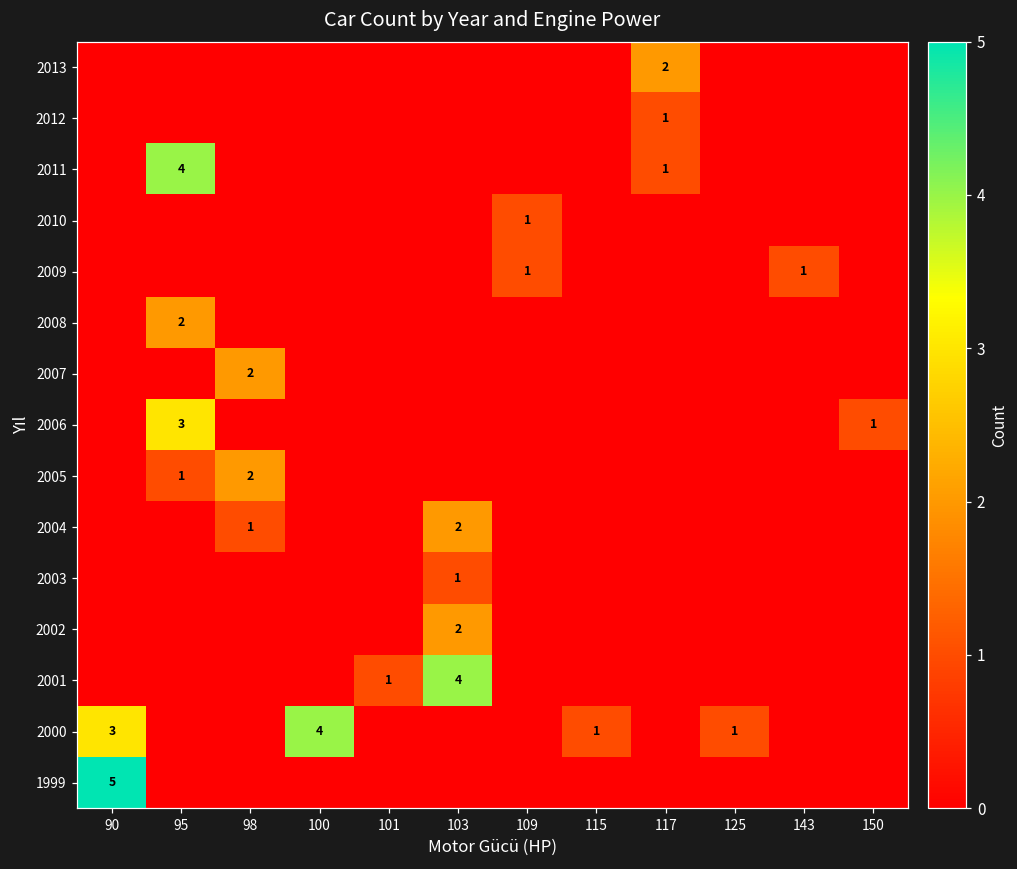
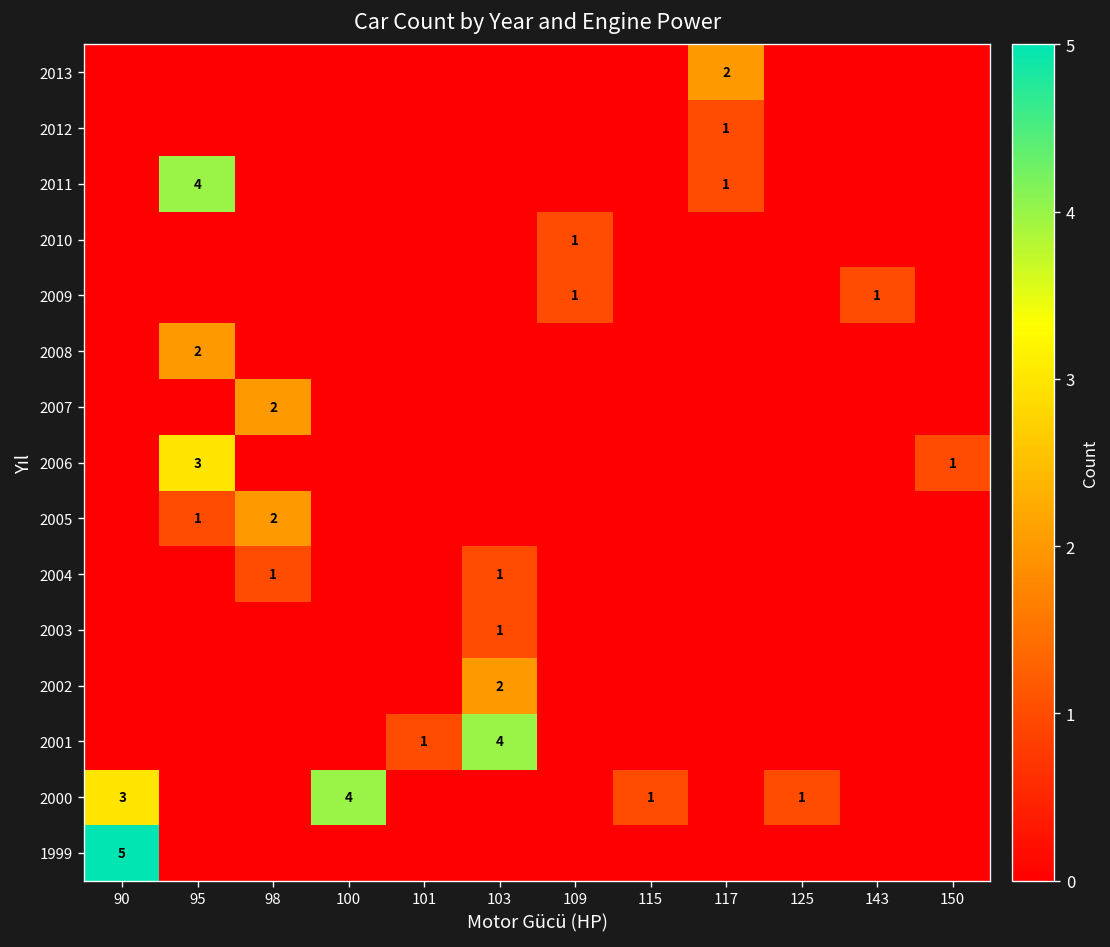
  {
    "2013": {
      "117": 2
    },
    "2012": {
      "117": 1
    },
    "2011": {
      "95": 4,
      "117": 1
    },
    "2010": {
      "109": 1
    },
    "2009": {
      "109": 1,
      "143": 1
    },
    "2008": {
      "95": 2
    },
    "2007": {
      "98": 2
    },
    "2006": {
      "95": 3,
      "150": 1
    },
    "2005": {
      "95": 1,
      "98": 2
    },
    "2004": {
      "98": 1,
-     "103": 2
+     "103": 1
    },
    "2003": {
      "103": 1
    },
    "2002": {
      "103": 2
    },
    "2001": {
      "101": 1,
      "103": 4
    },
    "2000": {
      "90": 3,
      "100": 4,
      "115": 1,
      "125": 1
    },
    "1999": {
      "90": 5
    }
  }
